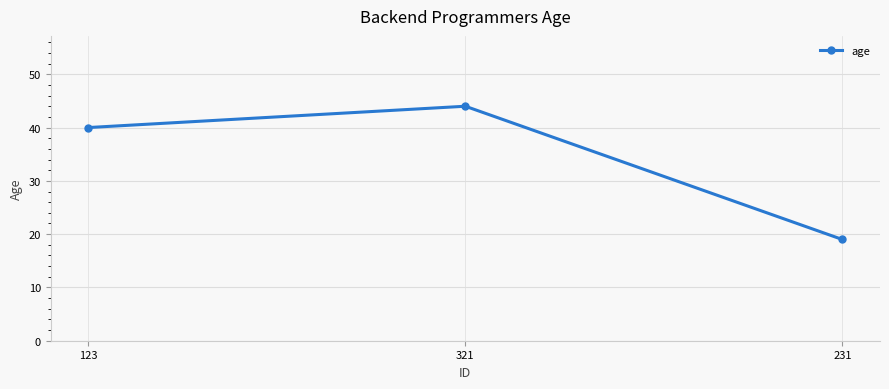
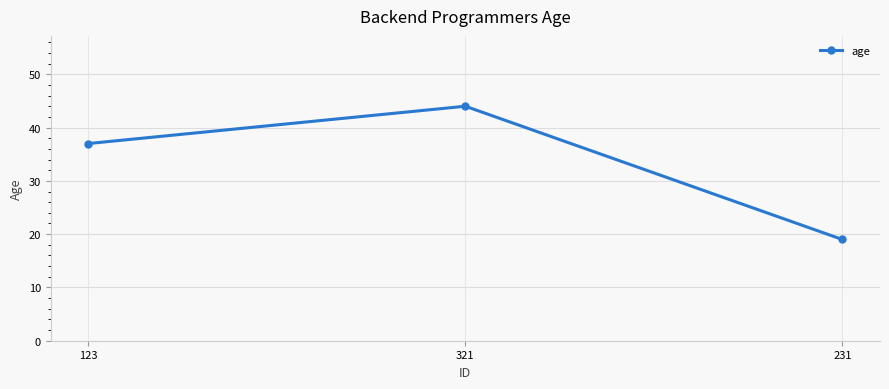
  {
-   "123": 40,
+   "123": 37,
    "321": 44,
    "231": 19
  }
